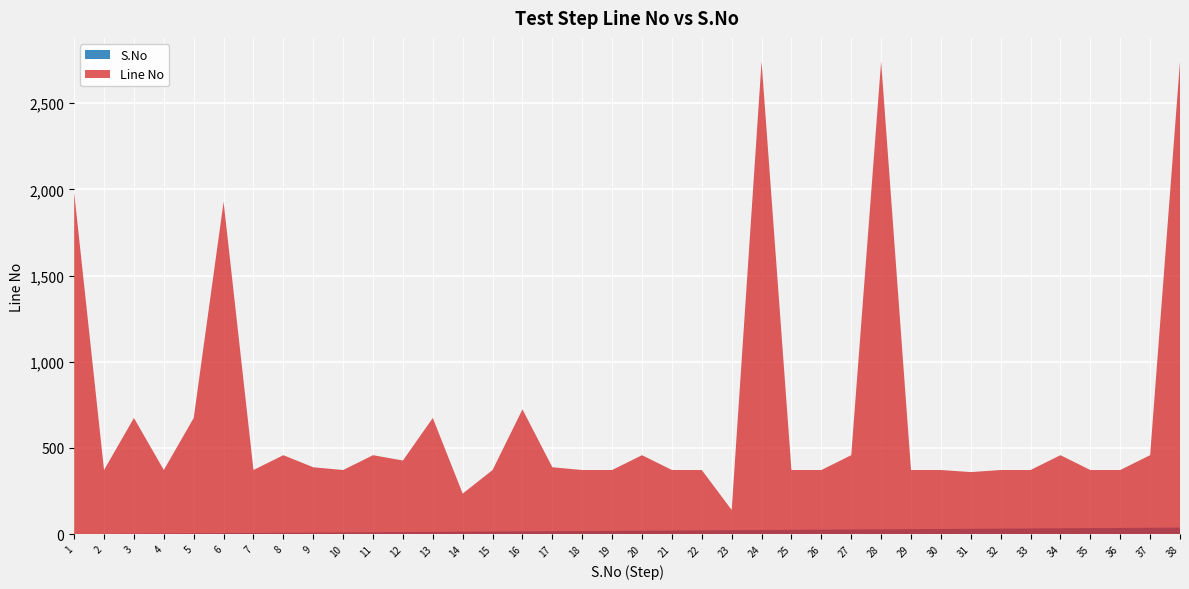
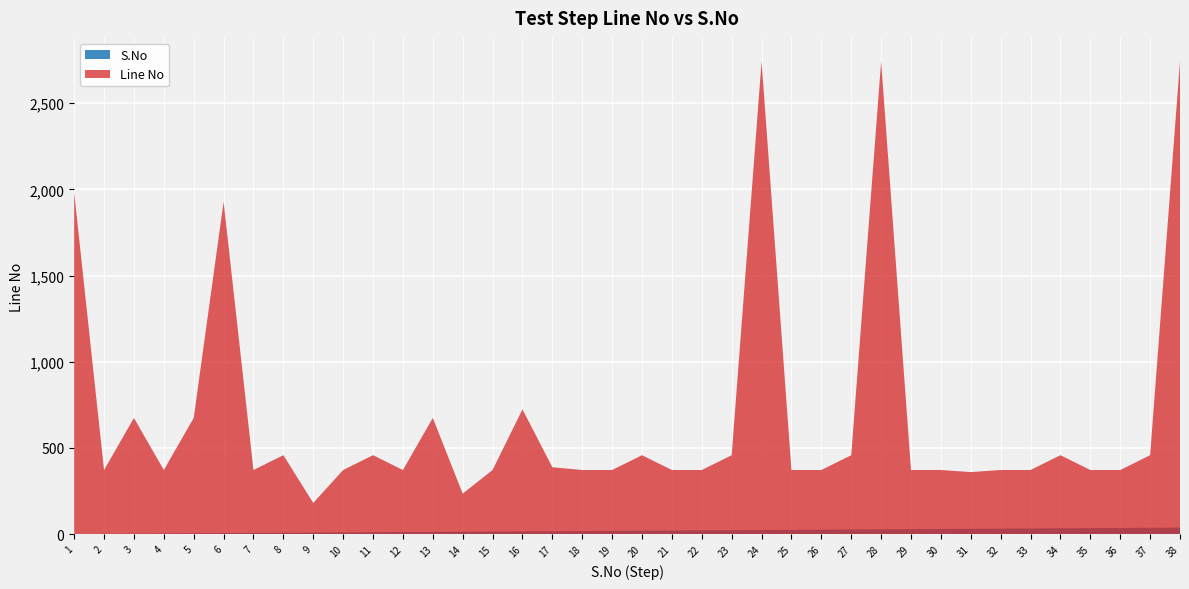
  {
    "S.No": {
      "15": "20",
      "16": "20",
      "17": "20",
      "18": "20",
      "19": "20",
      "20": "20",
      "21": "20",
      "22": "20",
      "23": "20",
      "24": "20",
      "25": "30",
      "26": "30",
      "27": "30",
      "28": "30",
      "29": "30",
      "30": "30",
      "31": "30",
      "32": "30",
      "33": "30",
      "34": "30",
      "35": "40",
      "36": "40",
      "37": "40",
      "38": "40"
    },
    "Line No": {
      "1": "1,980",
      "2": "370",
      "3": "670",
      "4": "370",
      "5": "670",
      "6": "1,930",
      "7": "370",
      "8": "460",
-     "9": "390",
+     "9": "180",
      "10": "370",
      "11": "460",
-     "12": "430",
+     "12": "370",
      "13": "670",
      "14": "240",
      "15": "370",
      "16": "720",
      "17": "390",
      "18": "370",
      "19": "370",
      "20": "460",
      "21": "370",
      "22": "370",
-     "23": "140",
+     "23": "460",
      "24": "2,740",
      "25": "370",
      "26": "370",
      "27": "460",
      "28": "2,740",
      "29": "370",
      "30": "370",
      "31": "360",
      "32": "370",
      "33": "370",
      "34": "460",
      "35": "370",
      "36": "370",
      "37": "460",
      "38": "2,740"
    }
  }
